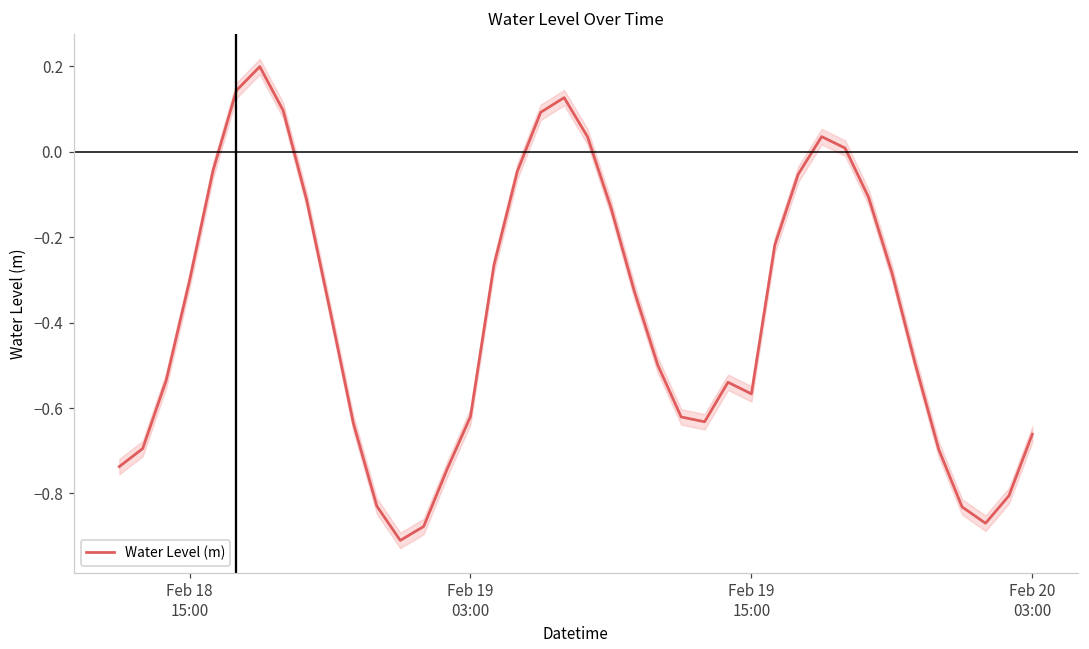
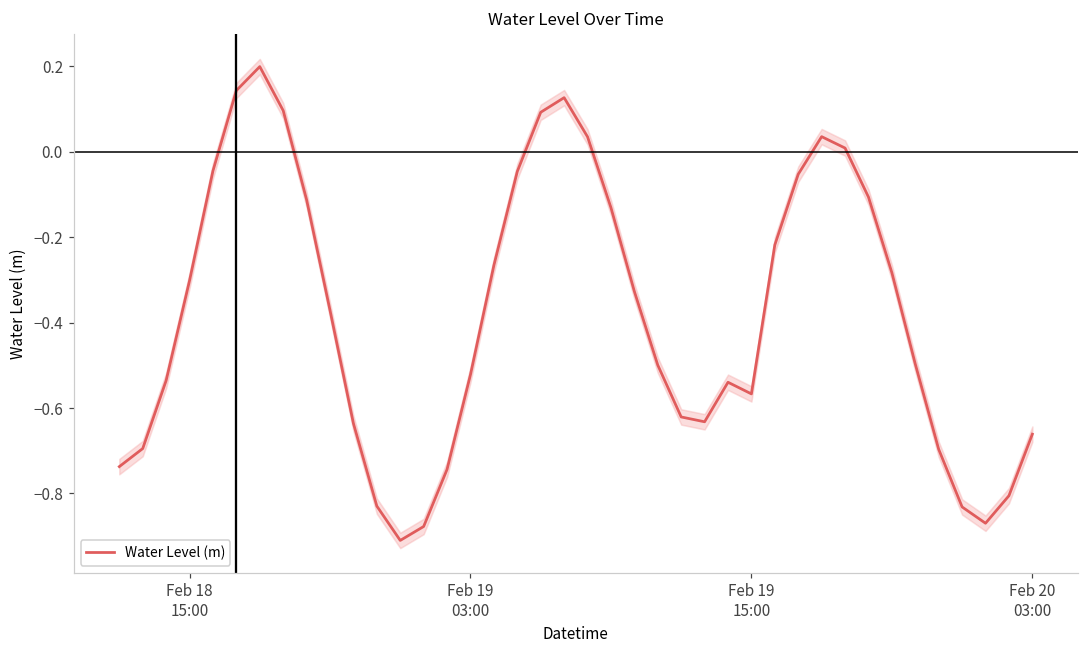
  {
    "Water Level (m)": {
      "Feb 18 15:00": -0.30,
-     "Feb 19 03:00": -0.62,
+     "Feb 19 03:00": -0.52,
      "Feb 19 15:00": -0.57,
      "Feb 20 03:00": -0.66
    }
  }
